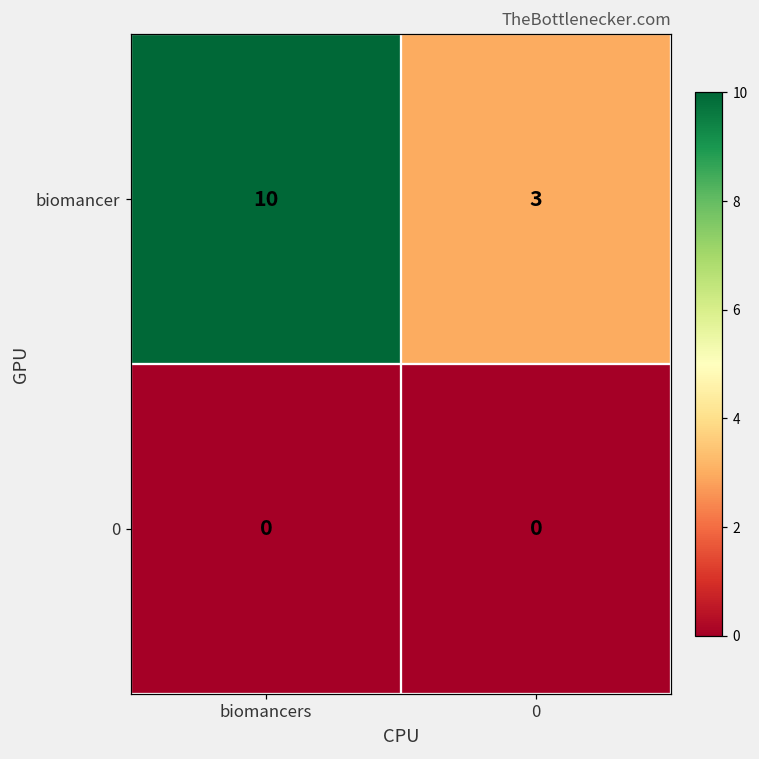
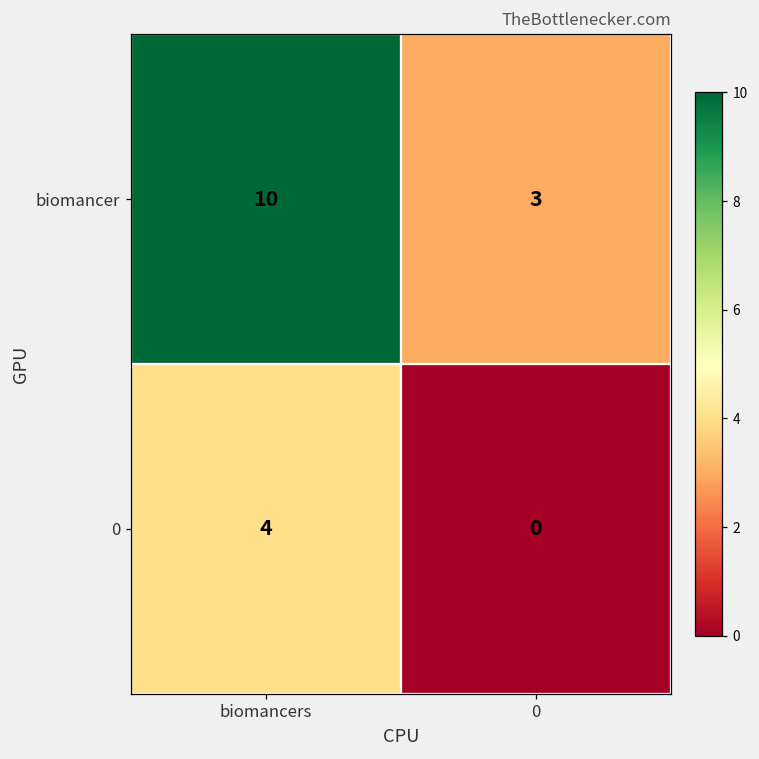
  {
    "biomancer": {
      "biomancers": 10,
      "0": 3
    },
    "0": {
-     "biomancers": 0,
+     "biomancers": 4,
      "0": 0
    }
  }
